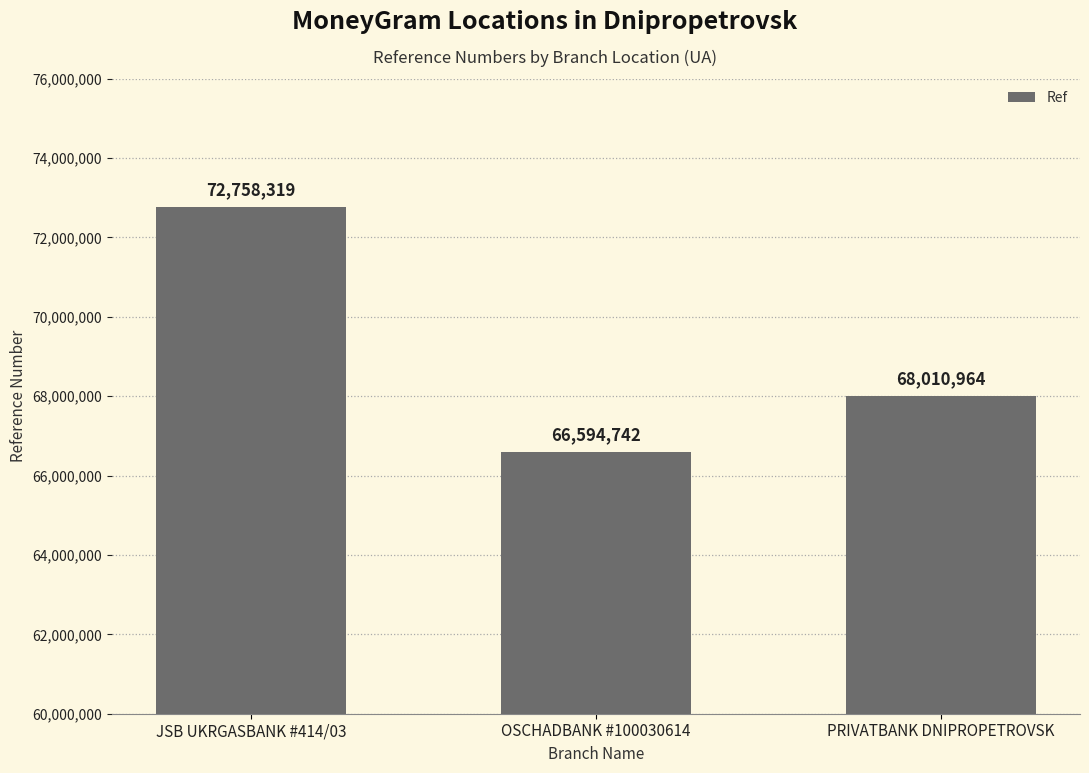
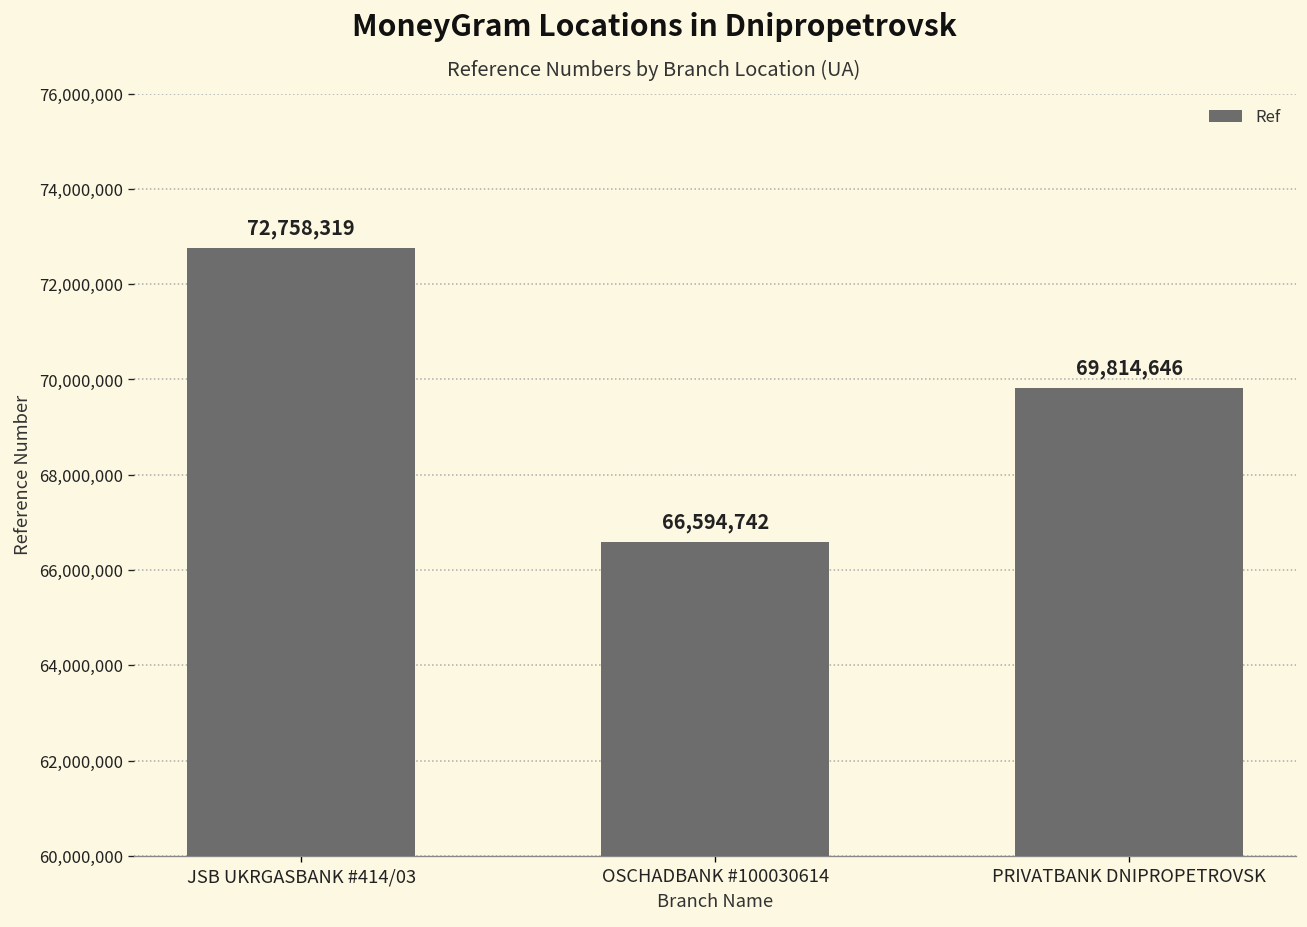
  {
    "JSB UKRGASBANK #414/03": "72,758,319",
    "OSCHADBANK #100030614": "66,594,742",
-   "PRIVATBANK DNIPROPETROVSK": "68,010,964"
+   "PRIVATBANK DNIPROPETROVSK": "69,814,646"
  }
